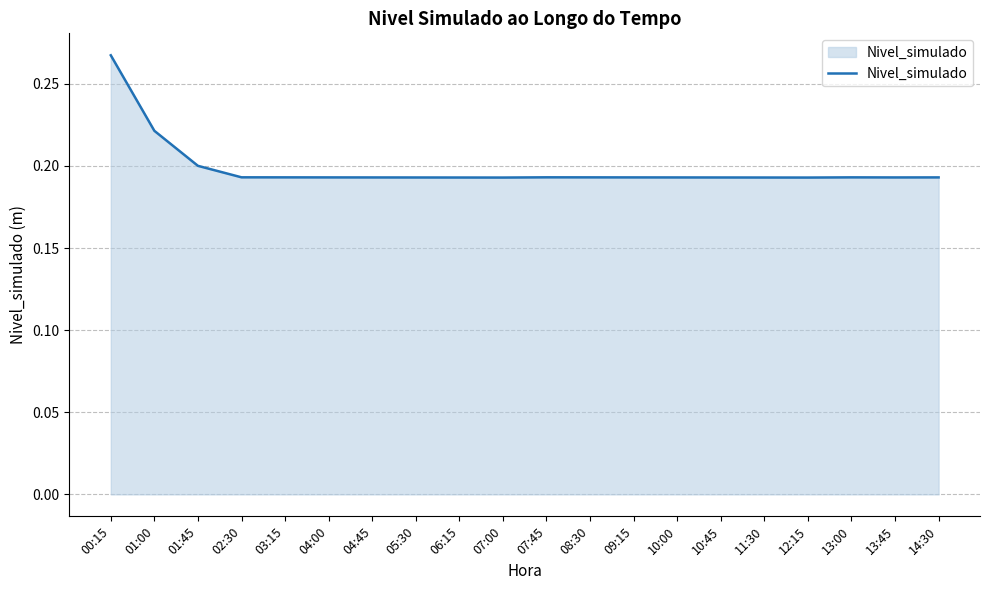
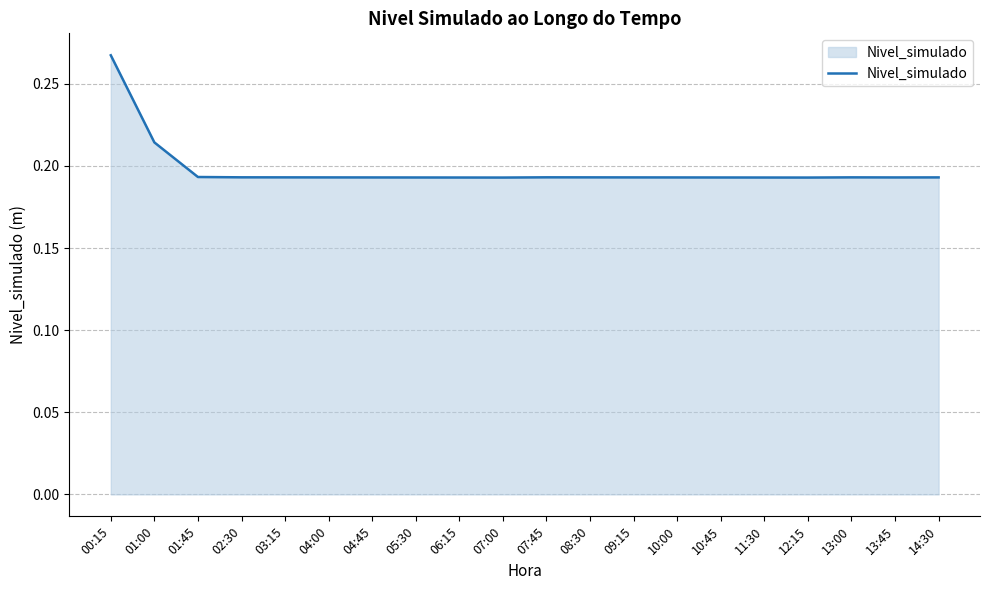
  {
    "00:15": 0.267,
-   "01:00": 0.221,
-   "01:45": 0.200,
+   "01:00": 0.214,
+   "01:45": 0.193,
    "02:30": 0.193,
    "03:15": 0.193,
    "04:00": 0.193,
    "04:45": 0.193,
    "05:30": 0.193,
    "06:15": 0.193,
    "07:00": 0.193,
    "07:45": 0.193,
    "08:30": 0.193,
    "09:15": 0.193,
    "10:00": 0.193,
    "10:45": 0.193,
    "11:30": 0.193,
    "12:15": 0.193,
    "13:00": 0.193,
    "13:45": 0.193,
    "14:30": 0.193
  }
